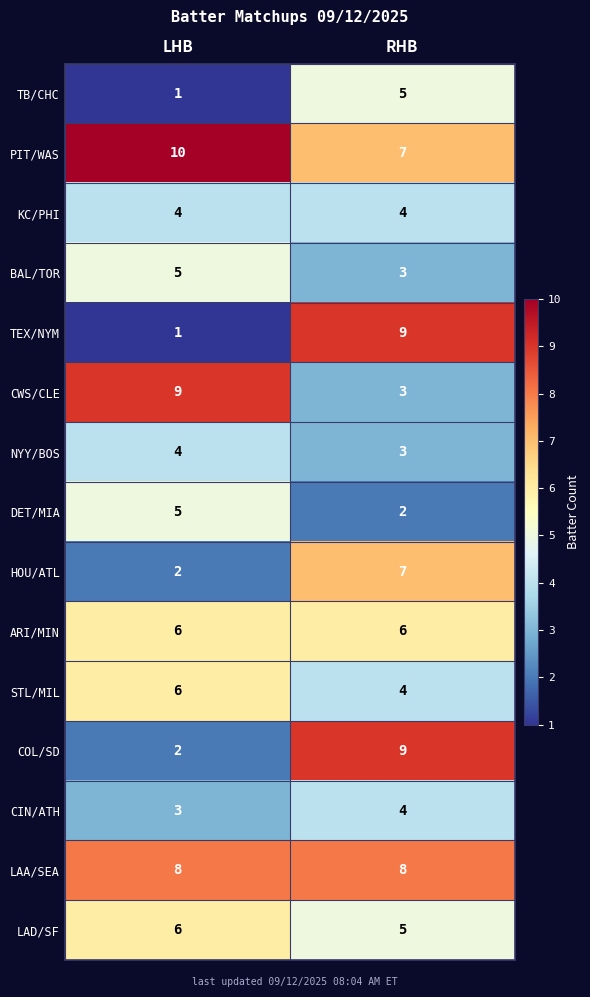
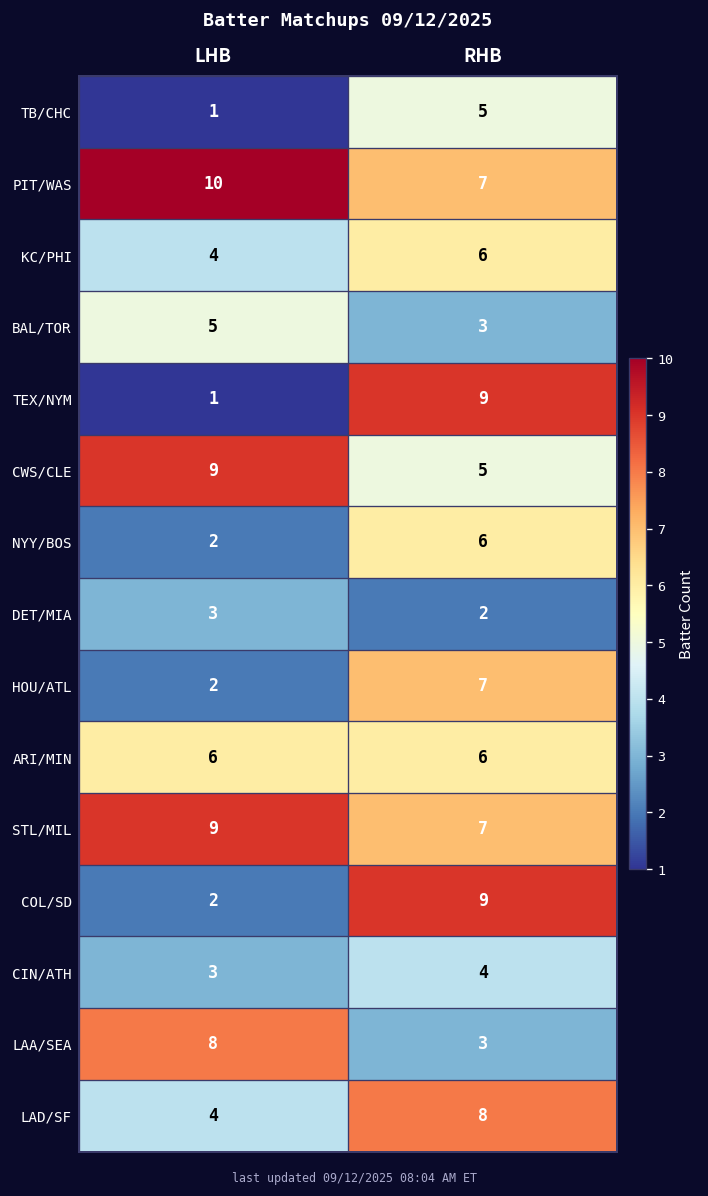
  {
    "TB/CHC": {
      "LHB": 1,
      "RHB": 5
    },
    "PIT/WAS": {
      "LHB": 10,
      "RHB": 7
    },
    "KC/PHI": {
      "LHB": 4,
-     "RHB": 4
+     "RHB": 6
    },
    "BAL/TOR": {
      "LHB": 5,
      "RHB": 3
    },
    "TEX/NYM": {
      "LHB": 1,
      "RHB": 9
    },
    "CWS/CLE": {
      "LHB": 9,
-     "RHB": 3
+     "RHB": 5
    },
    "NYY/BOS": {
-     "LHB": 4,
-     "RHB": 3
+     "LHB": 2,
+     "RHB": 6
    },
    "DET/MIA": {
-     "LHB": 5,
+     "LHB": 3,
      "RHB": 2
    },
    "HOU/ATL": {
      "LHB": 2,
      "RHB": 7
    },
    "ARI/MIN": {
      "LHB": 6,
      "RHB": 6
    },
    "STL/MIL": {
-     "LHB": 6,
-     "RHB": 4
+     "LHB": 9,
+     "RHB": 7
    },
    "COL/SD": {
      "LHB": 2,
      "RHB": 9
    },
    "CIN/ATH": {
      "LHB": 3,
      "RHB": 4
    },
    "LAA/SEA": {
      "LHB": 8,
-     "RHB": 8
+     "RHB": 3
    },
    "LAD/SF": {
-     "LHB": 6,
-     "RHB": 5
+     "LHB": 4,
+     "RHB": 8
    }
  }
